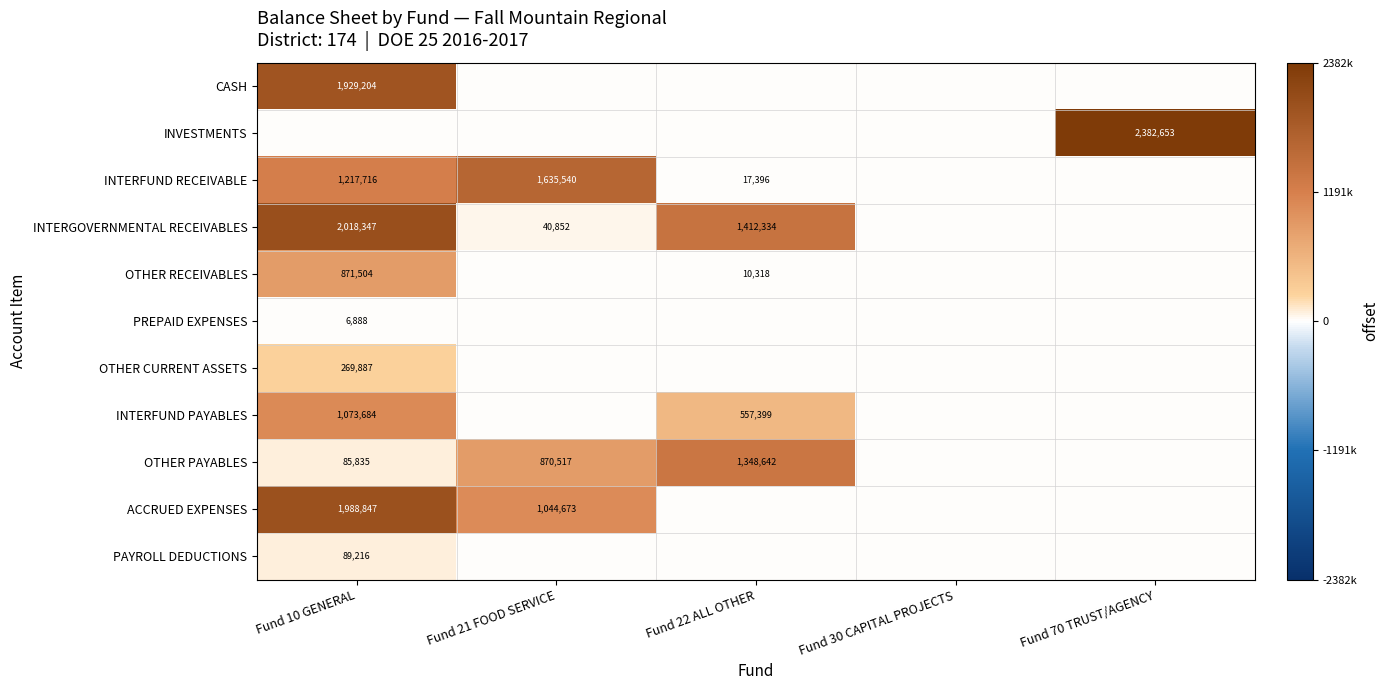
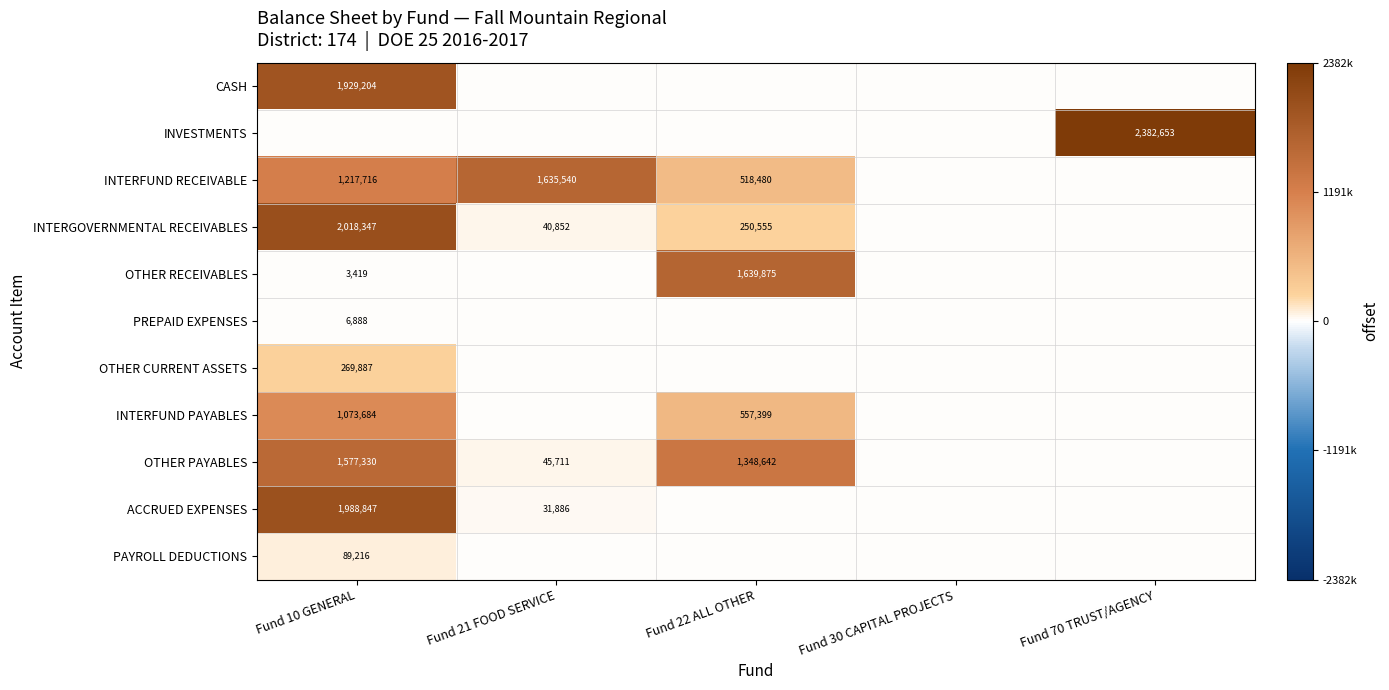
  {
    "CASH": {
      "Fund 10 GENERAL": "1,929,204"
    },
    "INVESTMENTS": {
      "Fund 70 TRUST/AGENCY": "2,382,653"
    },
    "INTERFUND RECEIVABLE": {
      "Fund 10 GENERAL": "1,217,716",
      "Fund 21 FOOD SERVICE": "1,635,540",
-     "Fund 22 ALL OTHER": "17,396"
+     "Fund 22 ALL OTHER": "518,480"
    },
    "INTERGOVERNMENTAL RECEIVABLES": {
      "Fund 10 GENERAL": "2,018,347",
      "Fund 21 FOOD SERVICE": "40,852",
-     "Fund 22 ALL OTHER": "1,412,334"
+     "Fund 22 ALL OTHER": "250,555"
    },
    "OTHER RECEIVABLES": {
-     "Fund 10 GENERAL": "871,504",
-     "Fund 22 ALL OTHER": "10,318"
+     "Fund 10 GENERAL": "3,419",
+     "Fund 22 ALL OTHER": "1,639,875"
    },
    "PREPAID EXPENSES": {
      "Fund 10 GENERAL": "6,888"
    },
    "OTHER CURRENT ASSETS": {
      "Fund 10 GENERAL": "269,887"
    },
    "INTERFUND PAYABLES": {
      "Fund 10 GENERAL": "1,073,684",
      "Fund 22 ALL OTHER": "557,399"
    },
    "OTHER PAYABLES": {
-     "Fund 10 GENERAL": "85,835",
-     "Fund 21 FOOD SERVICE": "870,517",
+     "Fund 10 GENERAL": "1,577,330",
+     "Fund 21 FOOD SERVICE": "45,711",
      "Fund 22 ALL OTHER": "1,348,642"
    },
    "ACCRUED EXPENSES": {
      "Fund 10 GENERAL": "1,988,847",
-     "Fund 21 FOOD SERVICE": "1,044,673"
+     "Fund 21 FOOD SERVICE": "31,886"
    },
    "PAYROLL DEDUCTIONS": {
      "Fund 10 GENERAL": "89,216"
    }
  }
